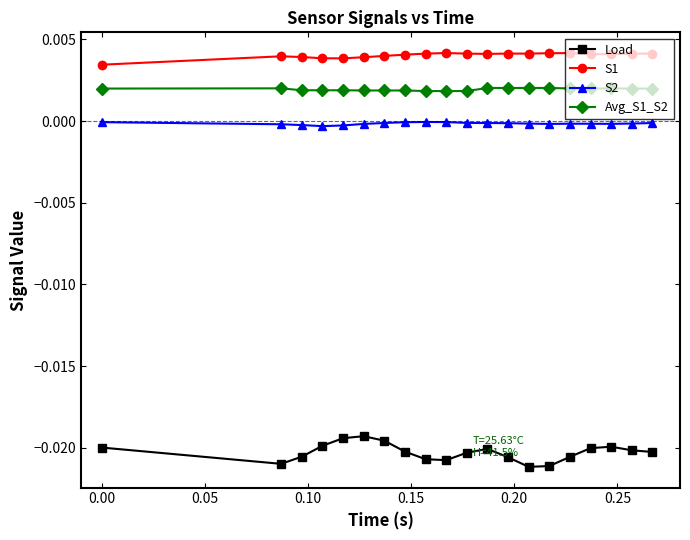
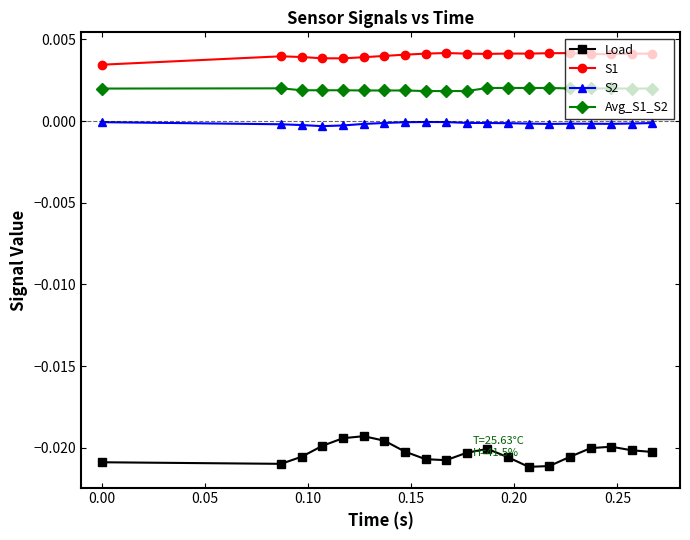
  {
    "Load": {
-     "0.00": -0.0200
+     "0.00": -0.0209
    },
    "S1": {
      "0.00": 0.0035
    },
    "S2": {
      "0.00": -0.0001
    },
    "Avg_S1_S2": {
      "0.00": 0.0020
    }
  }
